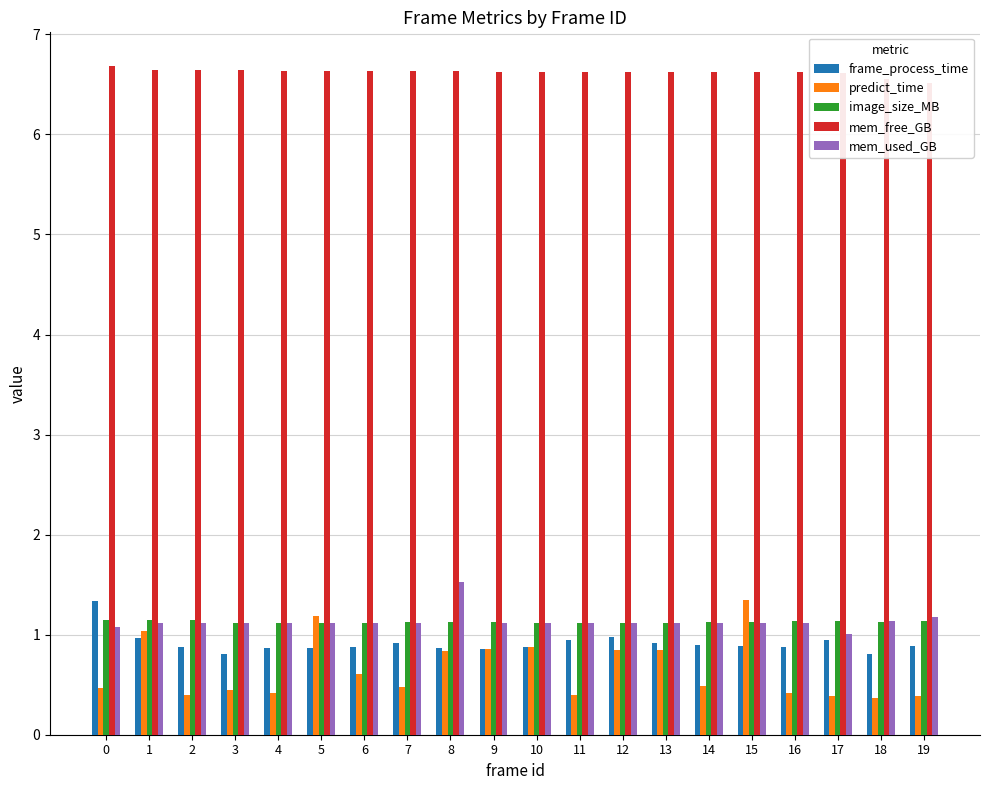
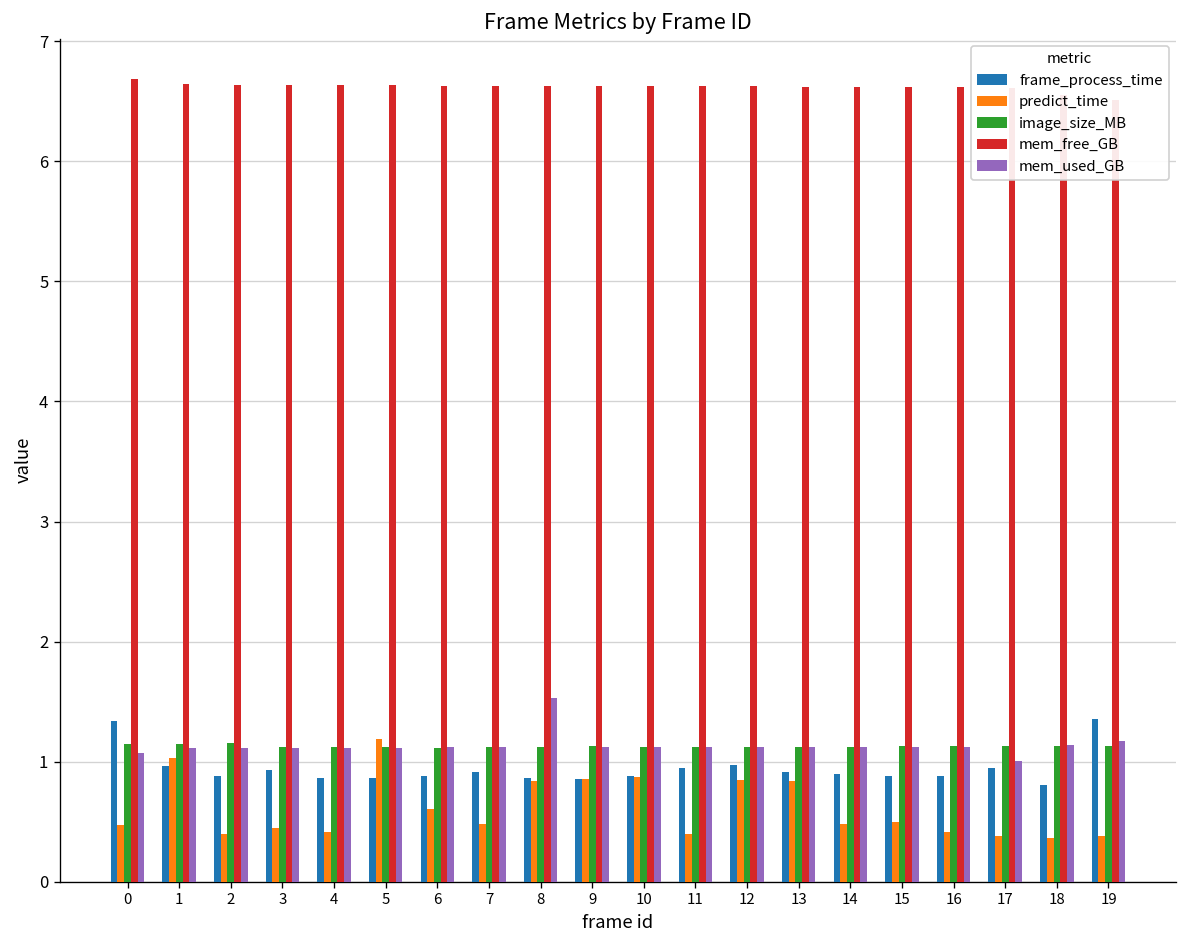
  {
    "frame_process_time": {
      "0": 1.34,
      "1": 0.97,
      "2": 0.88,
-     "3": 0.80,
+     "3": 0.93,
      "4": 0.87,
      "5": 0.87,
      "6": 0.88,
      "7": 0.91,
      "8": 0.86,
      "9": 0.86,
      "10": 0.88,
      "11": 0.95,
      "12": 0.97,
      "13": 0.92,
      "14": 0.90,
      "15": 0.88,
      "16": 0.88,
      "17": 0.95,
      "18": 0.80,
-     "19": 0.89
+     "19": 1.36
    },
    "predict_time": {
      "0": 0.47,
      "1": 1.03,
      "2": 0.40,
      "3": 0.45,
      "4": 0.41,
      "5": 1.19,
      "6": 0.61,
      "7": 0.48,
      "8": 0.84,
      "9": 0.86,
      "10": 0.88,
      "11": 0.40,
      "12": 0.84,
      "13": 0.84,
      "14": 0.48,
-     "15": 1.35,
+     "15": 0.50,
      "16": 0.42,
      "17": 0.38,
      "18": 0.37,
      "19": 0.38
    },
    "image_size_MB": {
      "0": 1.15,
      "1": 1.15,
      "2": 1.15,
      "3": 1.12,
      "4": 1.12,
      "5": 1.12,
      "6": 1.12,
      "7": 1.12,
      "8": 1.13,
      "9": 1.13,
      "10": 1.12,
      "11": 1.12,
      "12": 1.12,
      "13": 1.12,
      "14": 1.12,
      "15": 1.13,
      "16": 1.13,
      "17": 1.13,
      "18": 1.13,
      "19": 1.13
    },
    "mem_free_GB": {
      "0": 6.69,
      "1": 6.64,
      "2": 6.64,
      "3": 6.64,
      "4": 6.64,
      "5": 6.64,
      "6": 6.63,
      "7": 6.63,
      "8": 6.63,
      "9": 6.63,
      "10": 6.63,
      "11": 6.63,
      "12": 6.62,
      "13": 6.62,
      "14": 6.62,
      "15": 6.62,
      "16": 6.62
    },
    "mem_used_GB": {
      "0": 1.07,
      "1": 1.11,
      "2": 1.11,
      "3": 1.11,
      "4": 1.11,
      "5": 1.11,
      "6": 1.12,
      "7": 1.12,
      "8": 1.53,
      "9": 1.12,
      "10": 1.12,
      "11": 1.12,
      "12": 1.12,
      "13": 1.12,
      "14": 1.12,
      "15": 1.12,
      "16": 1.12,
      "17": 1.01,
      "18": 1.14,
      "19": 1.17
    }
  }
